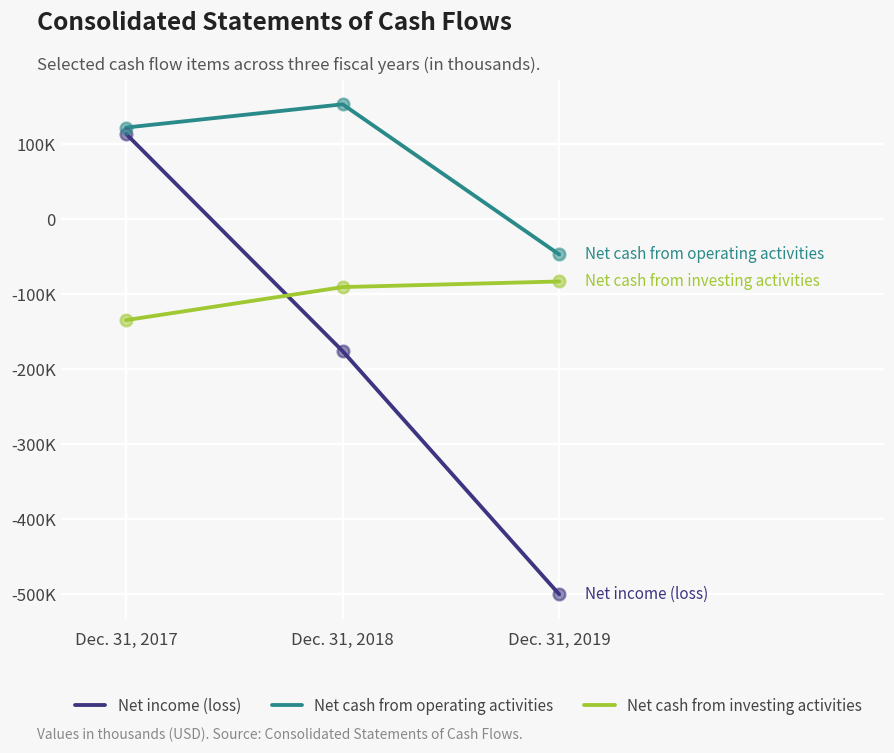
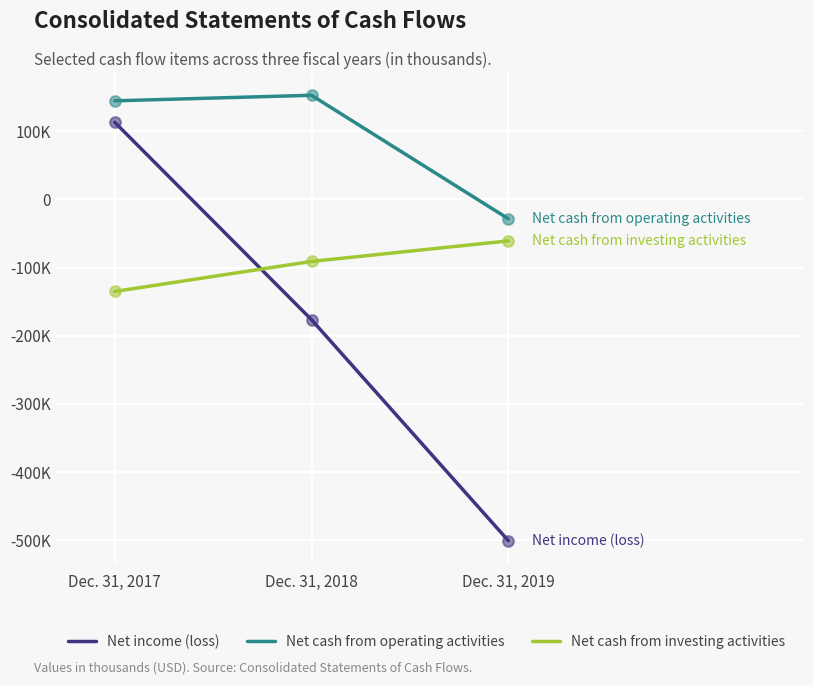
  {
    "Net income (loss)": {
      "Dec. 31, 2017": 110000,
      "Dec. 31, 2018": -180000,
      "Dec. 31, 2019": -500000
    },
    "Net cash from operating activities": {
-     "Dec. 31, 2017": 120000,
+     "Dec. 31, 2017": 140000,
      "Dec. 31, 2018": 150000,
-     "Dec. 31, 2019": -50000
+     "Dec. 31, 2019": -30000
    },
    "Net cash from investing activities": {
      "Dec. 31, 2017": -130000,
      "Dec. 31, 2018": -90000,
-     "Dec. 31, 2019": -80000
+     "Dec. 31, 2019": -60000
    }
  }
